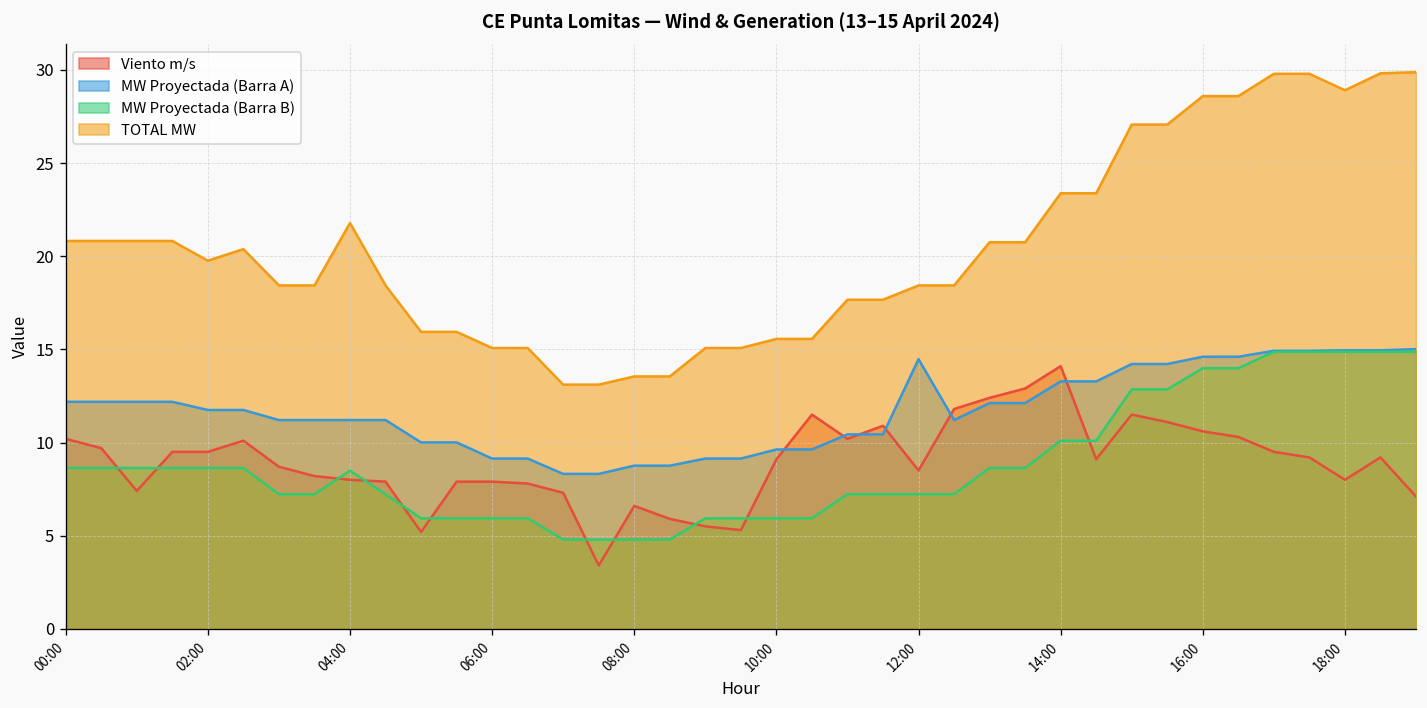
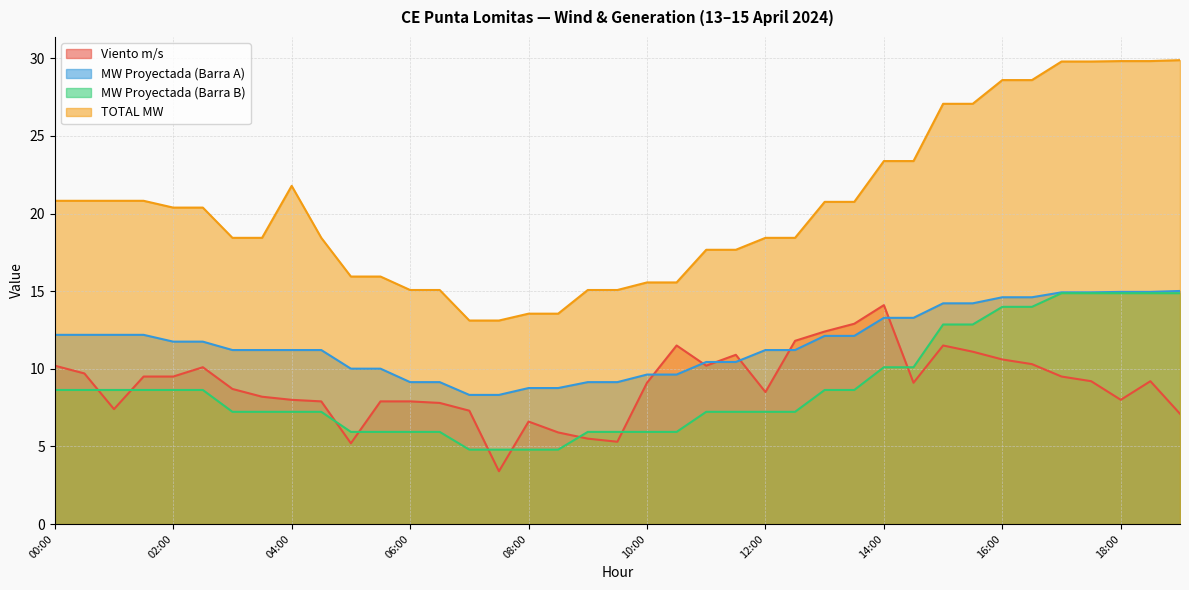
  {
    "Viento m/s": {
      "00:00": 10.2,
      "02:00": 9.5,
      "04:00": 8.0,
      "06:00": 7.9,
      "08:00": 6.6,
      "10:00": 9.1,
      "12:00": 8.5,
      "14:00": 14.1,
      "16:00": 10.6,
      "18:00": 8.0
    },
    "MW Proyectada (Barra A)": {
      "00:00": 12.2,
      "02:00": 11.7,
      "04:00": 11.2,
      "06:00": 9.1,
      "08:00": 8.8,
      "10:00": 9.6,
-     "12:00": 14.5,
+     "12:00": 11.2,
      "14:00": 13.3,
      "16:00": 14.6
    },
    "MW Proyectada (Barra B)": {
      "00:00": 8.6,
      "02:00": 8.6,
-     "04:00": 8.5,
+     "04:00": 7.2,
      "06:00": 5.9,
      "08:00": 4.8,
      "10:00": 5.9,
      "12:00": 7.2,
      "14:00": 10.1,
      "16:00": 14.0
    },
    "TOTAL MW": {
      "00:00": 20.8,
-     "02:00": 19.8,
+     "02:00": 20.4,
      "04:00": 21.8,
      "06:00": 15.1,
      "08:00": 13.6,
      "10:00": 15.6,
      "12:00": 18.4,
      "14:00": 23.4,
      "16:00": 28.6,
-     "18:00": 28.9
+     "18:00": 29.8
    }
  }
